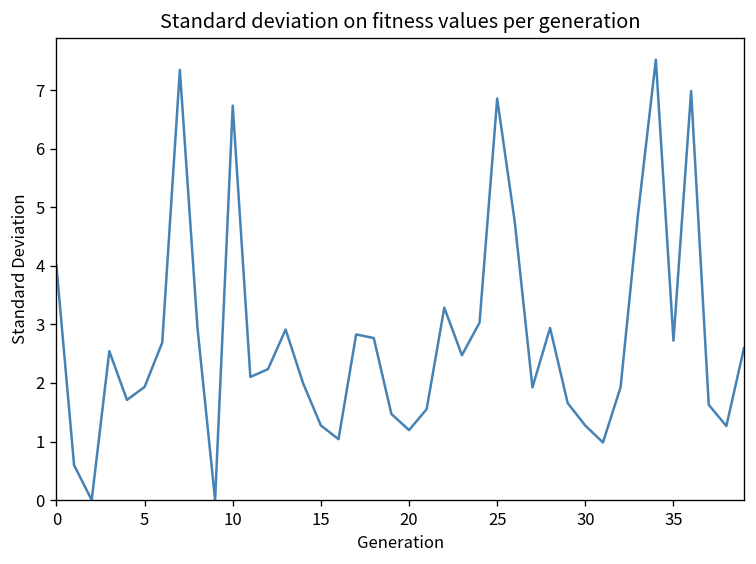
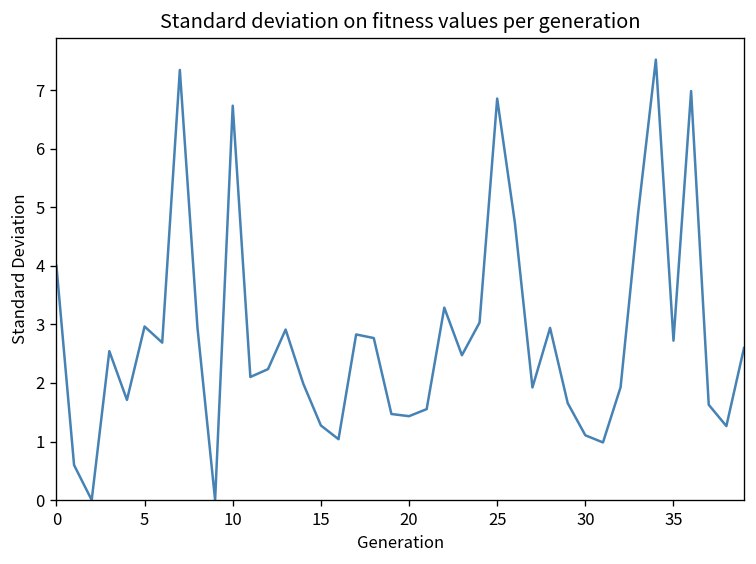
  {
    "0": 4.0,
-   "5": 1.9,
+   "5": 3.0,
    "10": 6.7,
    "15": 1.3,
-   "20": 1.2,
+   "20": 1.4,
    "25": 6.9,
-   "30": 1.3,
+   "30": 1.1,
    "35": 2.7
  }
